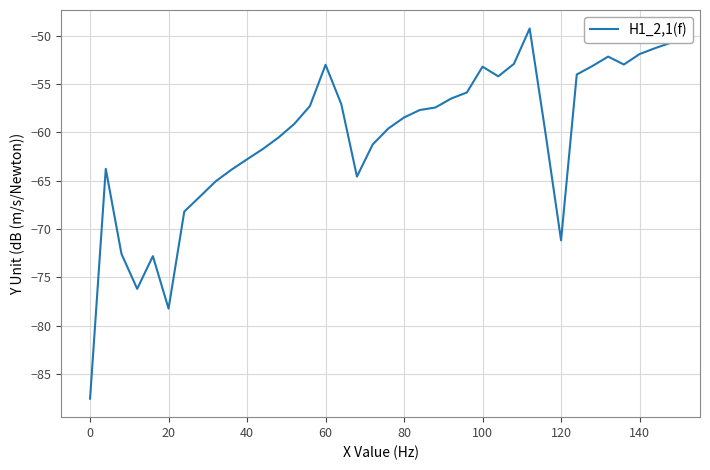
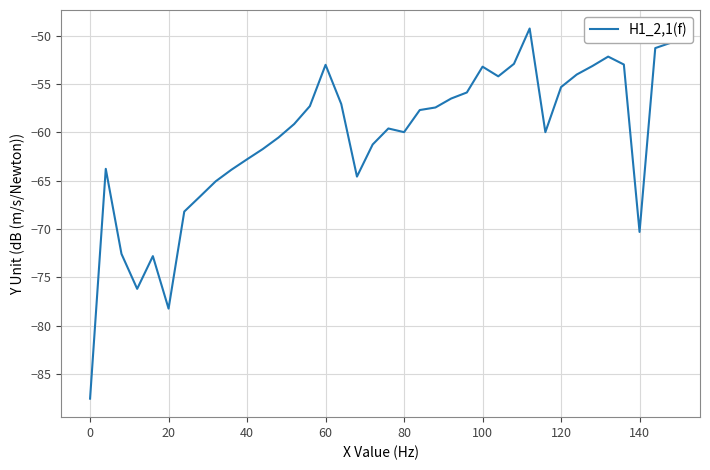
  {
    "0": -88,
    "20": -78,
    "40": -63,
    "60": -53,
-   "80": -58,
+   "80": -60,
    "100": -53,
-   "120": -71,
-   "140": -52
+   "120": -55,
+   "140": -70
  }
